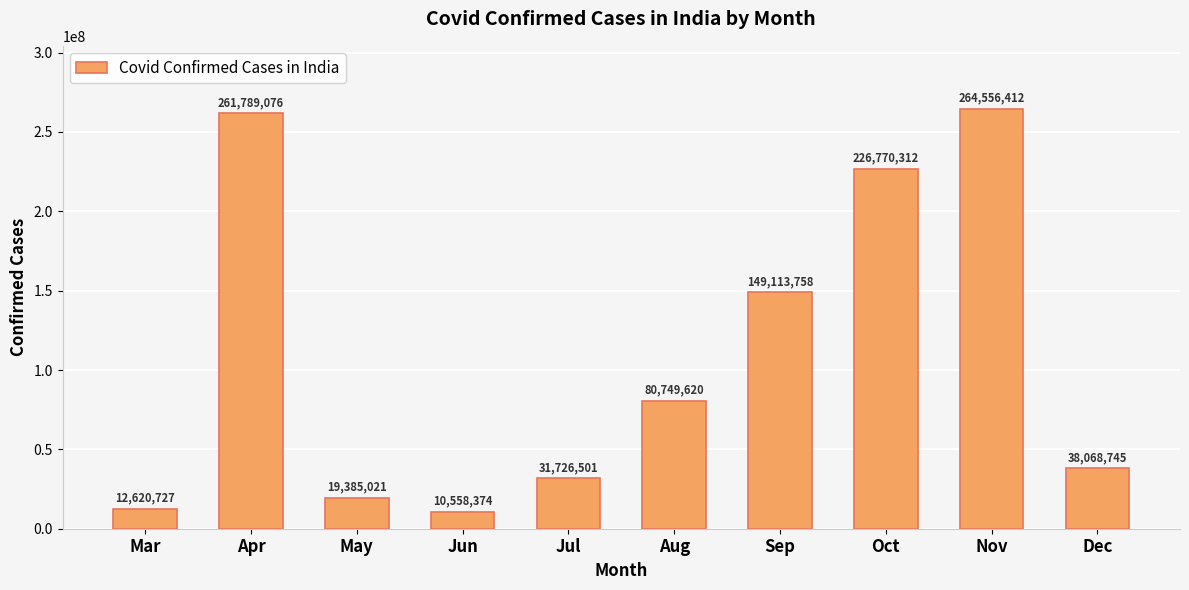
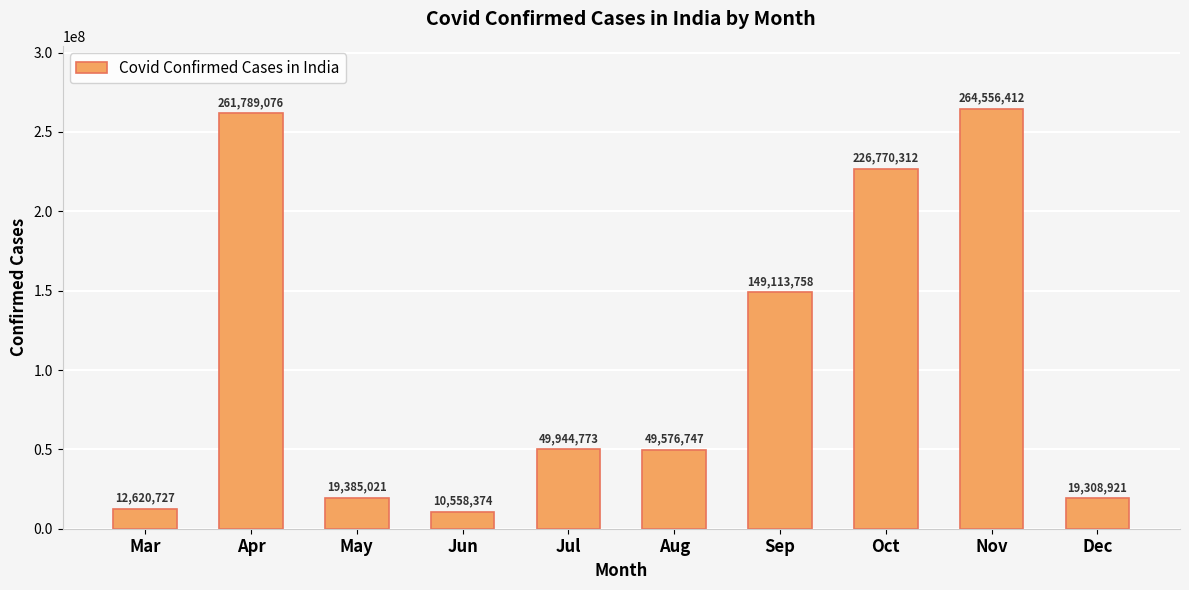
  {
    "Mar": "12,620,727",
    "Apr": "261,789,076",
    "May": "19,385,021",
    "Jun": "10,558,374",
-   "Jul": "31,726,501",
-   "Aug": "80,749,620",
+   "Jul": "49,944,773",
+   "Aug": "49,576,747",
    "Sep": "149,113,758",
    "Oct": "226,770,312",
    "Nov": "264,556,412",
-   "Dec": "38,068,745"
+   "Dec": "19,308,921"
  }
